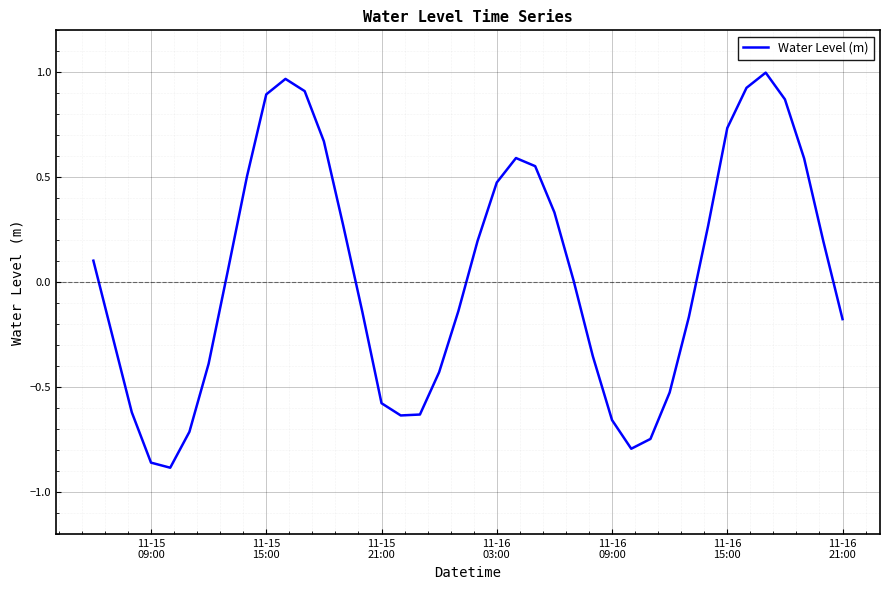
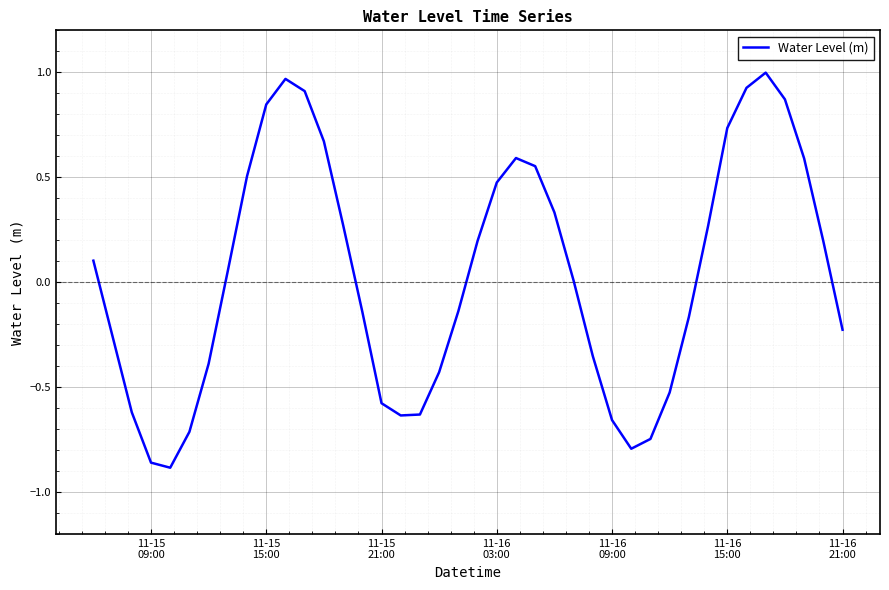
  {
    "11-15 09:00": -0.86,
-   "11-15 15:00": 0.89,
+   "11-15 15:00": 0.85,
    "11-15 21:00": -0.58,
    "11-16 03:00": 0.47,
    "11-16 09:00": -0.66,
    "11-16 15:00": 0.73,
-   "11-16 21:00": -0.18
+   "11-16 21:00": -0.23
  }
